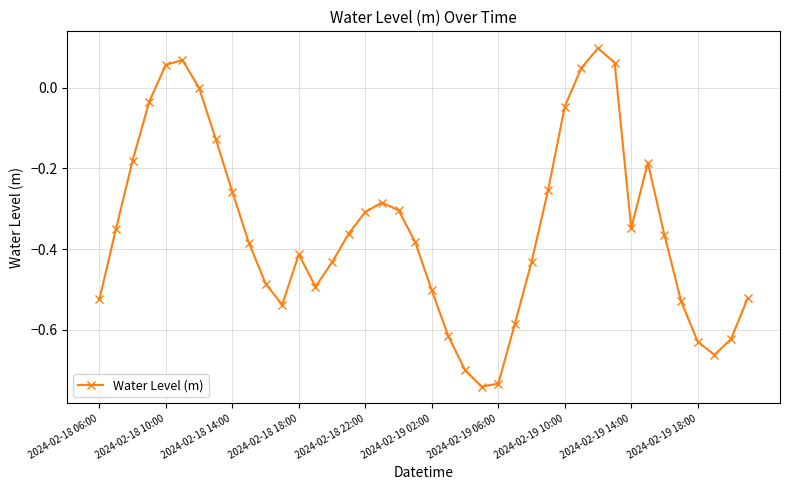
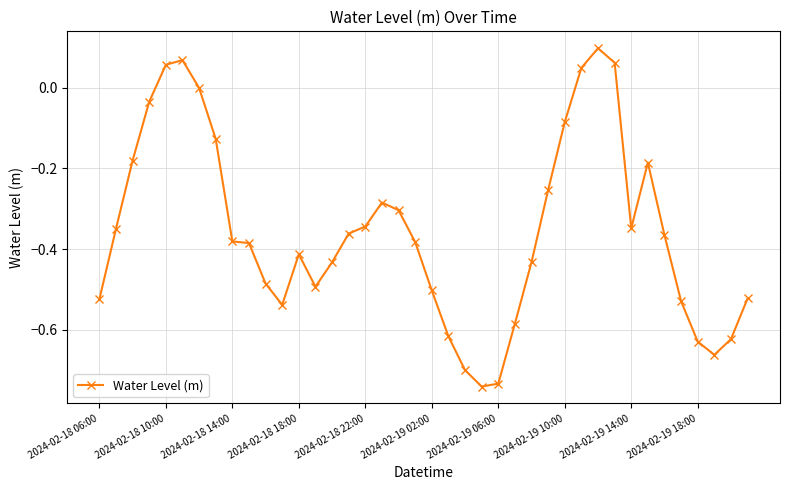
  {
    "2024-02-18 06:00": -0.52,
    "2024-02-18 10:00": 0.06,
-   "2024-02-18 14:00": -0.26,
+   "2024-02-18 14:00": -0.38,
    "2024-02-18 18:00": -0.41,
-   "2024-02-18 22:00": -0.31,
+   "2024-02-18 22:00": -0.34,
    "2024-02-19 02:00": -0.50,
    "2024-02-19 06:00": -0.73,
-   "2024-02-19 10:00": -0.05,
+   "2024-02-19 10:00": -0.09,
    "2024-02-19 14:00": -0.35,
    "2024-02-19 18:00": -0.63
  }
